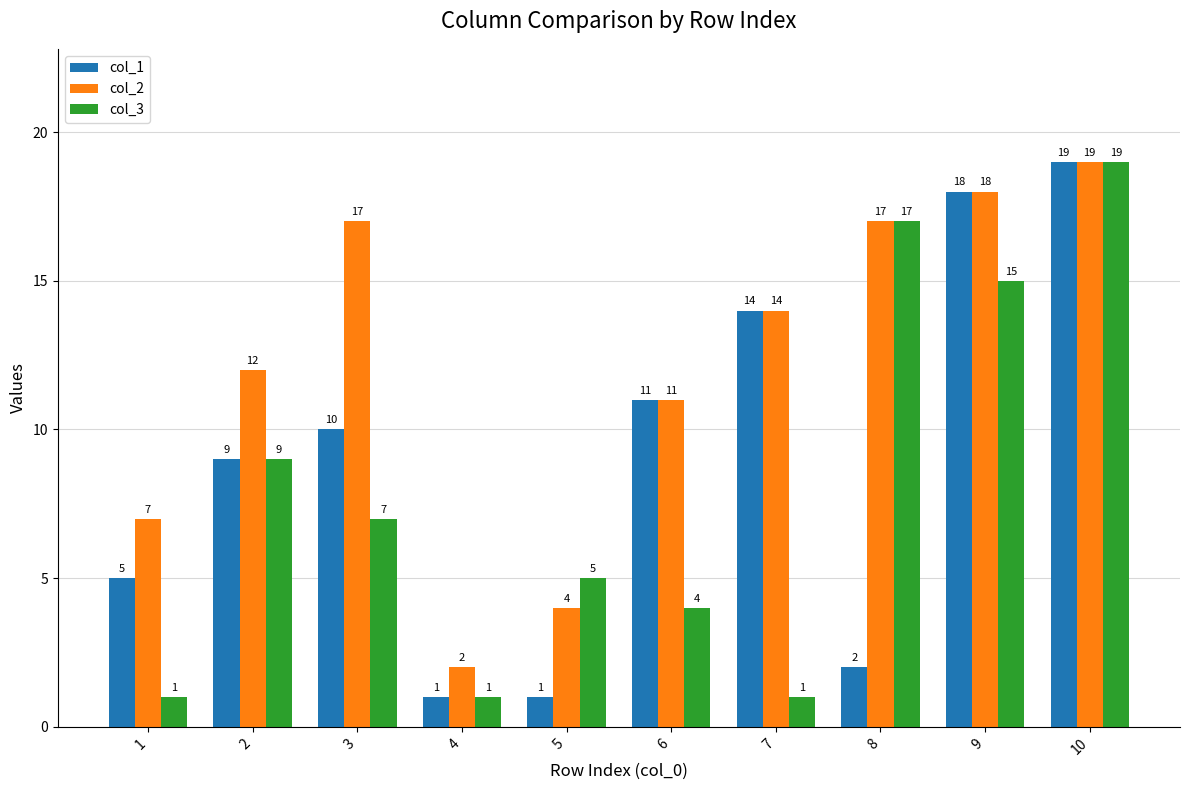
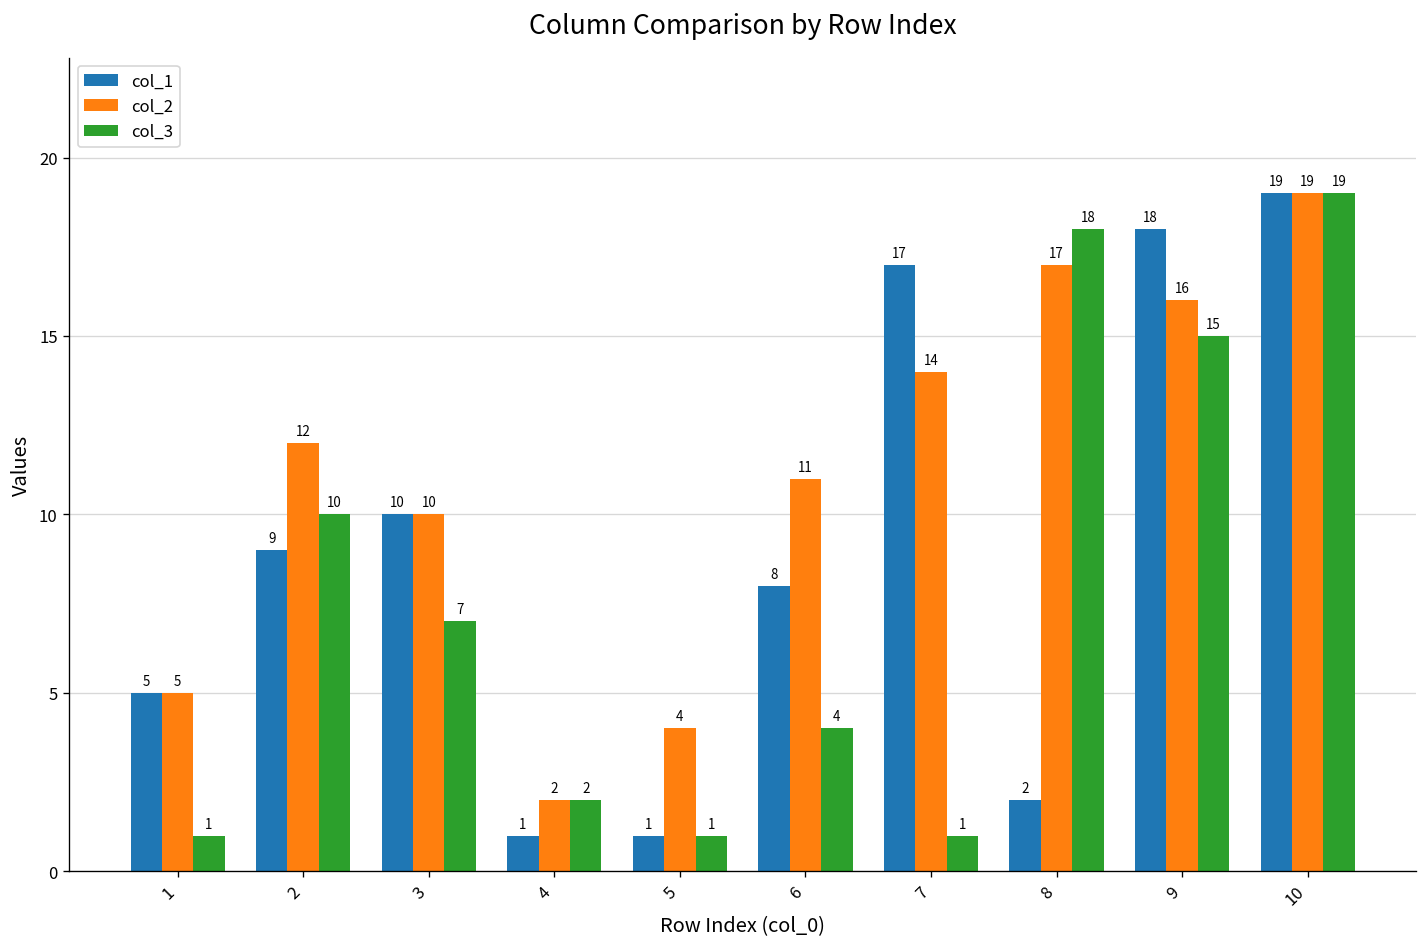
  {
    "col_1": {
      "1": 5,
      "2": 9,
      "3": 10,
      "4": 1,
      "5": 1,
-     "6": 11,
-     "7": 14,
+     "6": 8,
+     "7": 17,
      "8": 2,
      "9": 18,
      "10": 19
    },
    "col_2": {
-     "1": 7,
+     "1": 5,
      "2": 12,
-     "3": 17,
+     "3": 10,
      "4": 2,
      "5": 4,
      "6": 11,
      "7": 14,
      "8": 17,
-     "9": 18,
+     "9": 16,
      "10": 19
    },
    "col_3": {
      "1": 1,
-     "2": 9,
+     "2": 10,
      "3": 7,
-     "4": 1,
-     "5": 5,
+     "4": 2,
+     "5": 1,
      "6": 4,
      "7": 1,
-     "8": 17,
+     "8": 18,
      "9": 15,
      "10": 19
    }
  }
